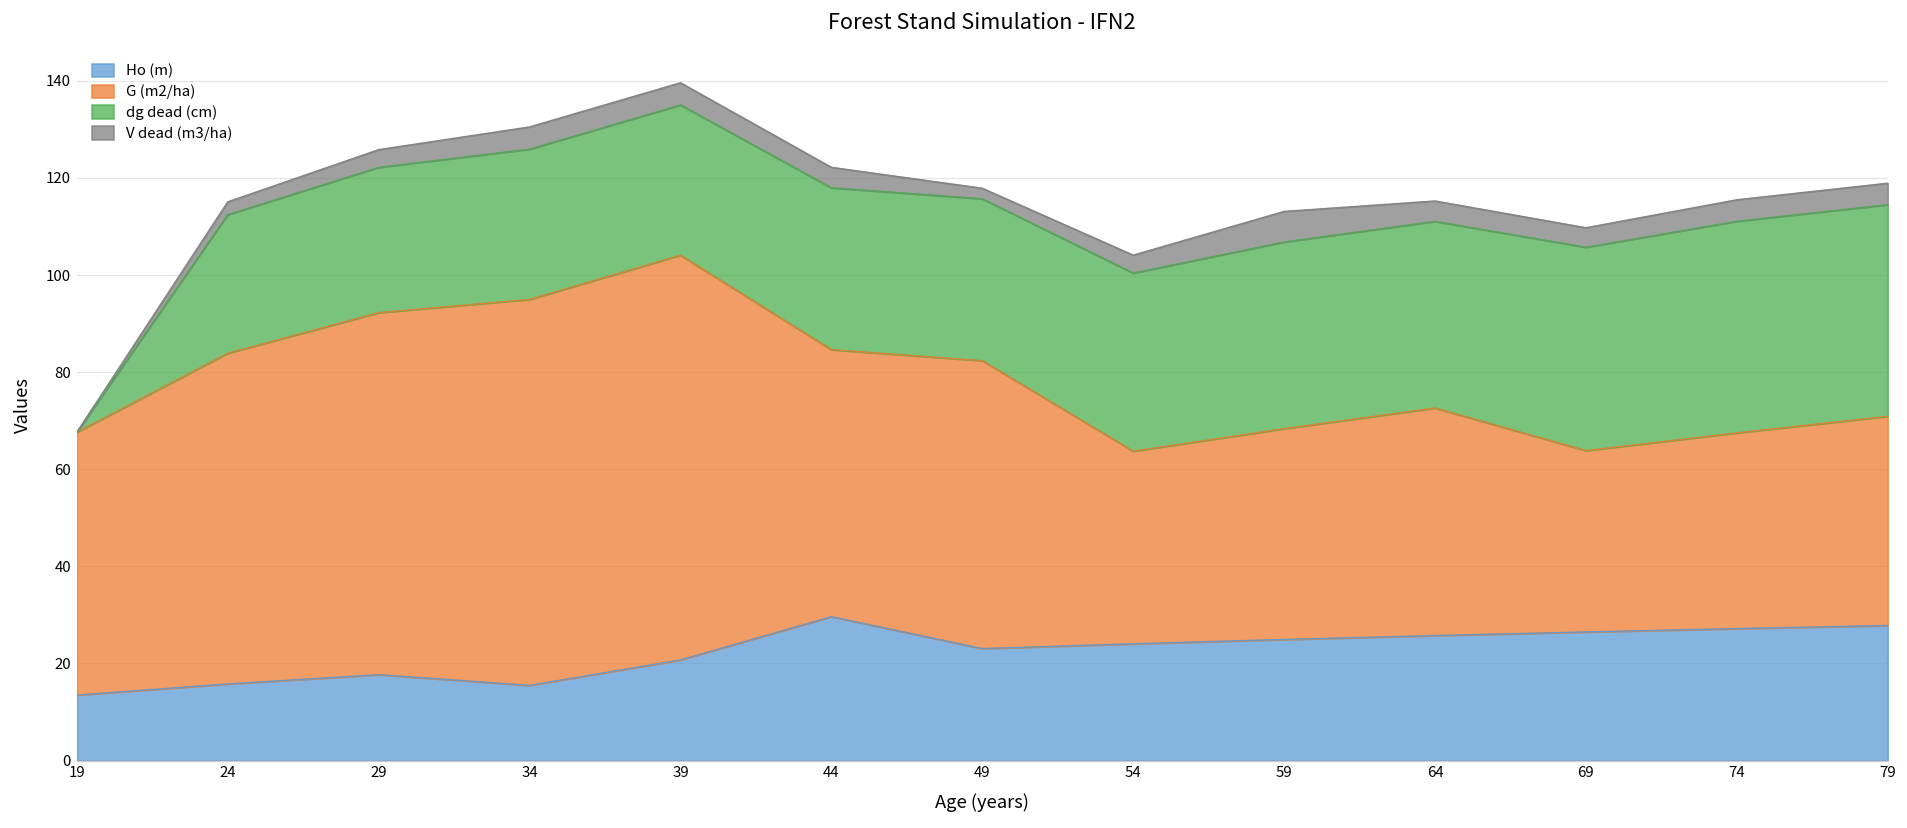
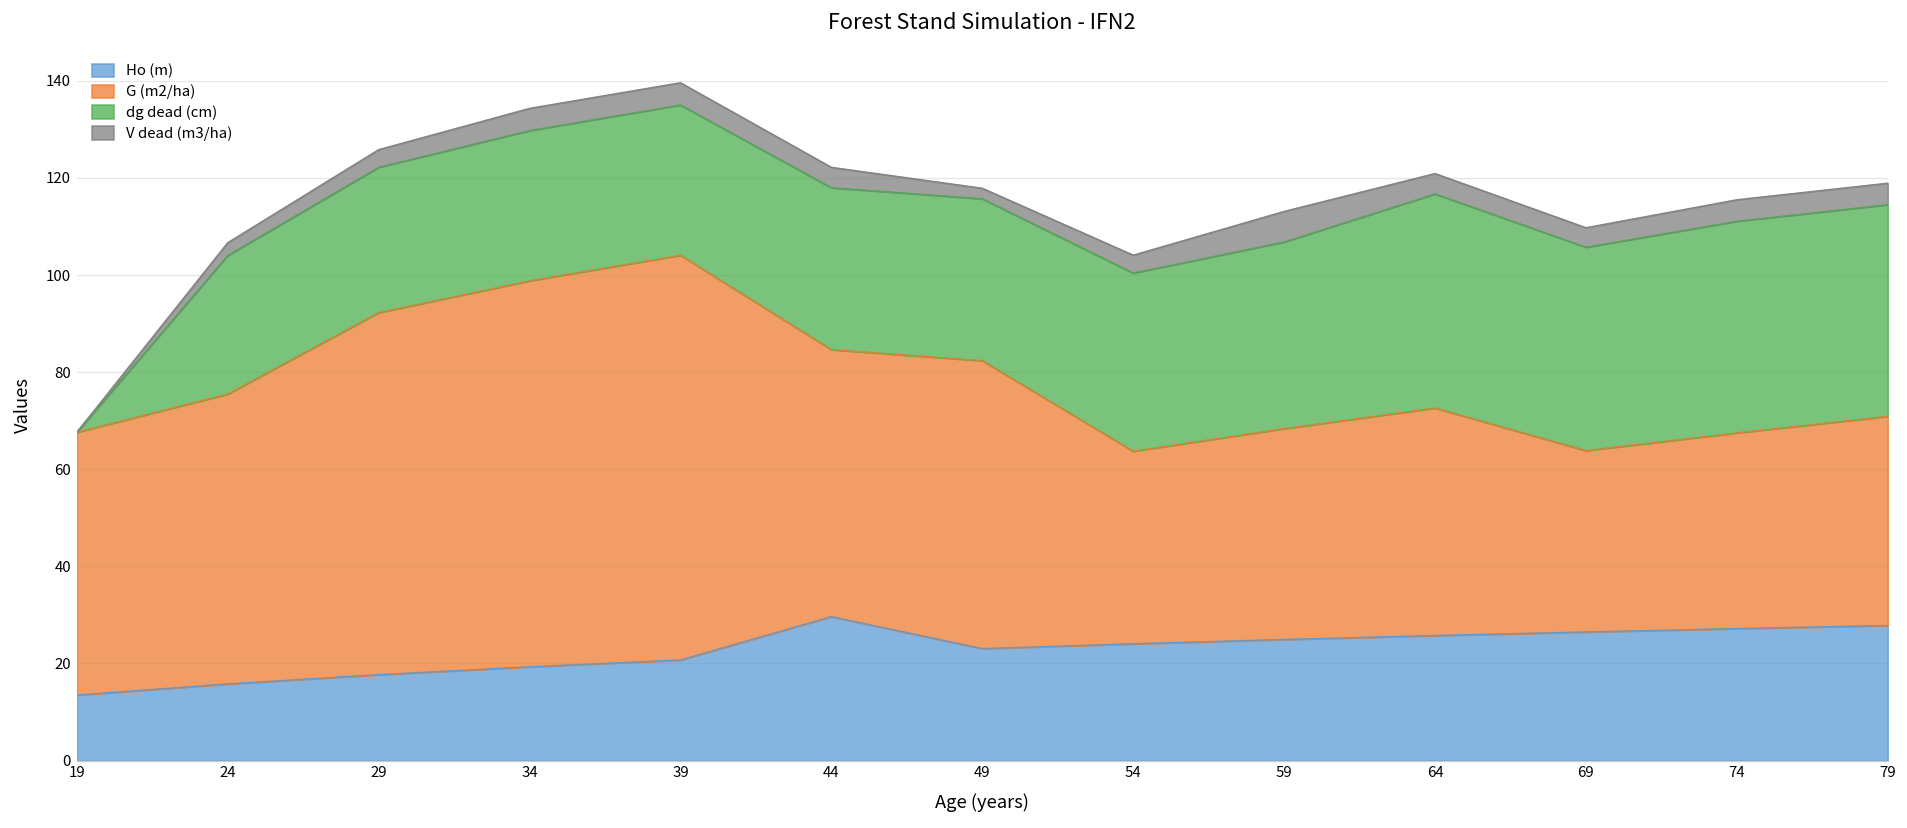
  {
    "Ho (m)": {
      "19": 14,
      "24": 16,
      "29": 18,
-     "34": 16,
+     "34": 19,
      "39": 21,
      "44": 30,
      "49": 23,
      "54": 24,
      "59": 25,
      "64": 26,
      "69": 27,
      "74": 27,
      "79": 28
    },
    "G (m2/ha)": {
-     "24": 68,
+     "24": 60,
      "29": 75,
      "34": 79,
      "39": 83,
      "44": 55,
      "49": 59,
      "54": 40,
      "59": 43,
      "64": 47,
      "69": 37,
      "74": 40,
      "79": 43
    },
    "dg dead (cm)": {
      "24": 29,
      "29": 30,
      "34": 31,
      "39": 31,
      "44": 33,
      "49": 33,
      "54": 37,
      "59": 38,
-     "64": 38,
+     "64": 44,
      "69": 42,
      "74": 44,
      "79": 44
    },
    "V dead (m3/ha)": {
      "24": 3,
      "29": 4,
      "34": 5,
      "39": 5,
      "44": 4,
      "49": 2,
      "54": 4,
      "59": 6,
      "64": 4,
      "69": 4,
      "74": 4,
      "79": 4
    }
  }
